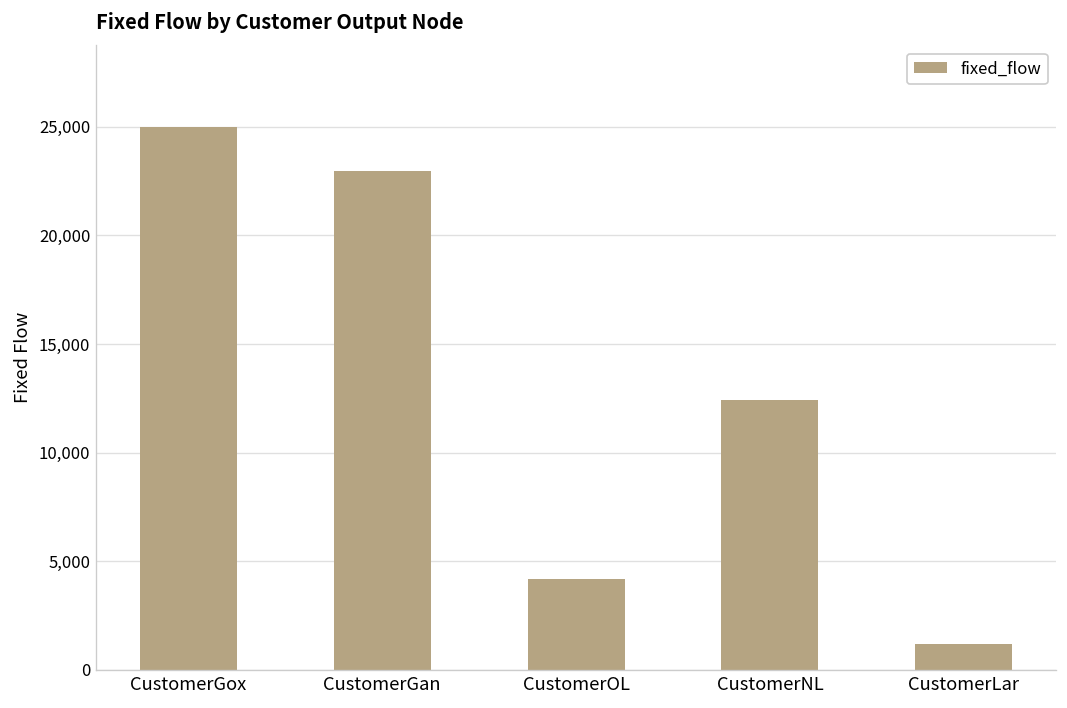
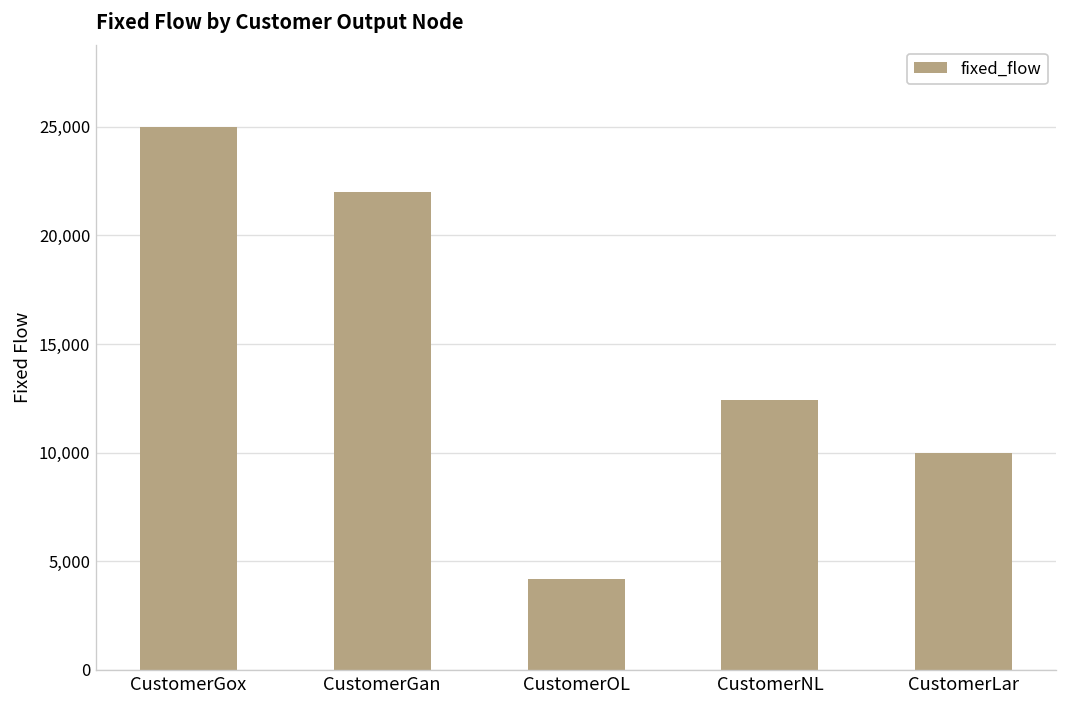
  {
    "CustomerGox": "25,000",
-   "CustomerGan": "22,900",
+   "CustomerGan": "22,000",
    "CustomerOL": "4,200",
    "CustomerNL": "12,400",
-   "CustomerLar": "1,200"
+   "CustomerLar": "10,000"
  }
